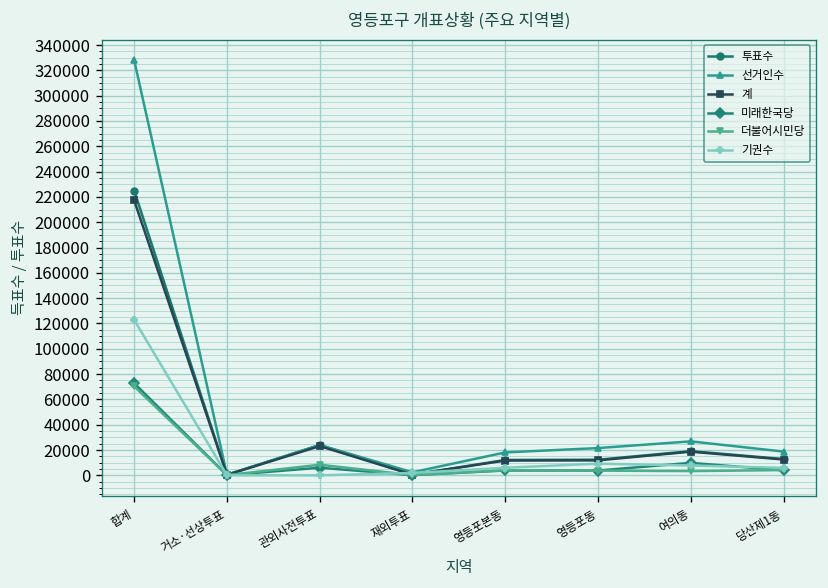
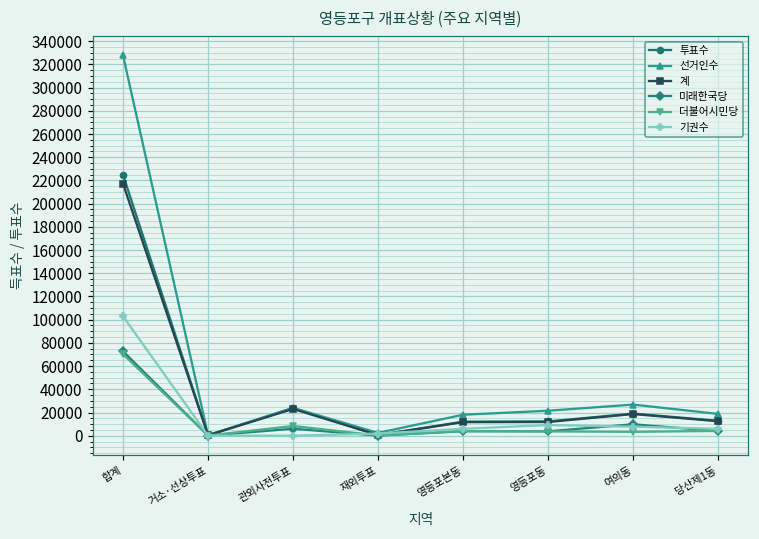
  {
    "기권수": {
-     "합계": 123000,
+     "합계": 103000,
      "관외사전투표": 0,
      "영등포동": 9000
    }
  }
